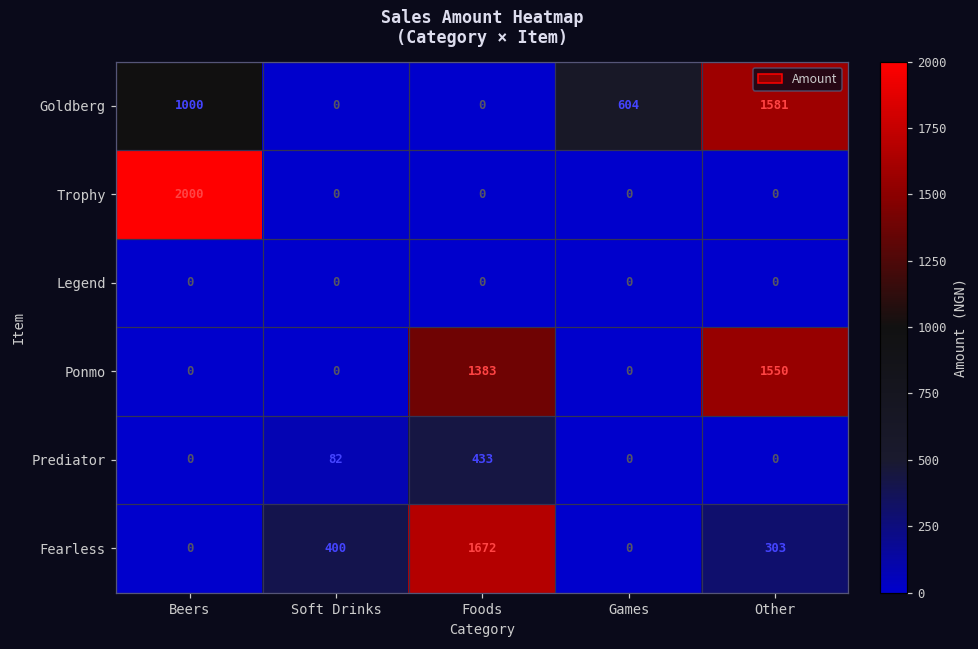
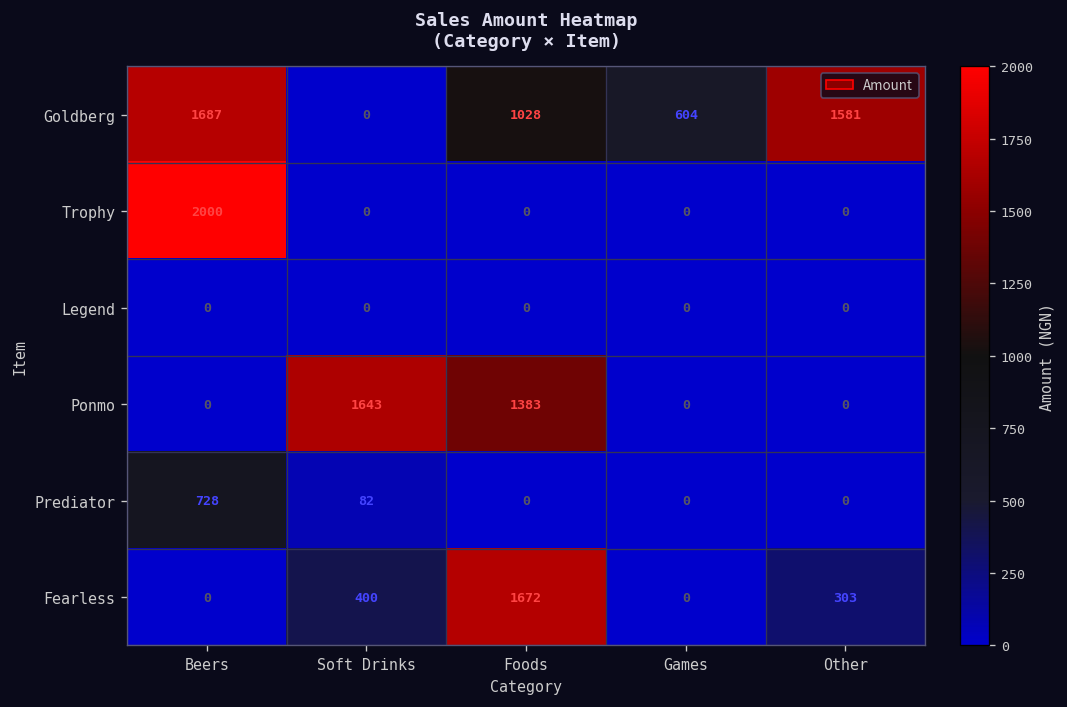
  {
    "Goldberg": {
-     "Beers": 1000,
+     "Beers": 1687,
      "Soft Drinks": 0,
-     "Foods": 0,
+     "Foods": 1028,
      "Games": 604,
      "Other": 1581
    },
    "Trophy": {
      "Beers": 2000,
      "Soft Drinks": 0,
      "Foods": 0,
      "Games": 0,
      "Other": 0
    },
    "Legend": {
      "Beers": 0,
      "Soft Drinks": 0,
      "Foods": 0,
      "Games": 0,
      "Other": 0
    },
    "Ponmo": {
      "Beers": 0,
-     "Soft Drinks": 0,
+     "Soft Drinks": 1643,
      "Foods": 1383,
      "Games": 0,
-     "Other": 1550
+     "Other": 0
    },
    "Prediator": {
-     "Beers": 0,
+     "Beers": 728,
      "Soft Drinks": 82,
-     "Foods": 433,
+     "Foods": 0,
      "Games": 0,
      "Other": 0
    },
    "Fearless": {
      "Beers": 0,
      "Soft Drinks": 400,
      "Foods": 1672,
      "Games": 0,
      "Other": 303
    }
  }
